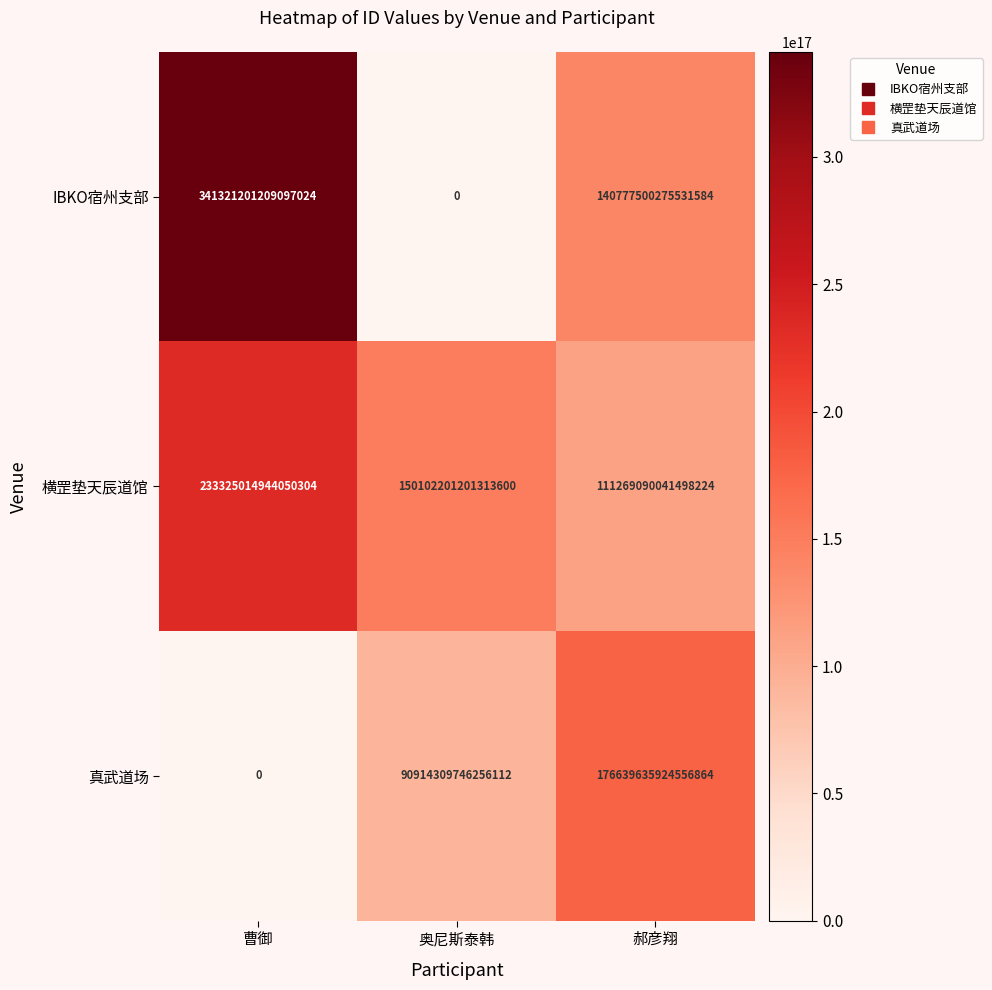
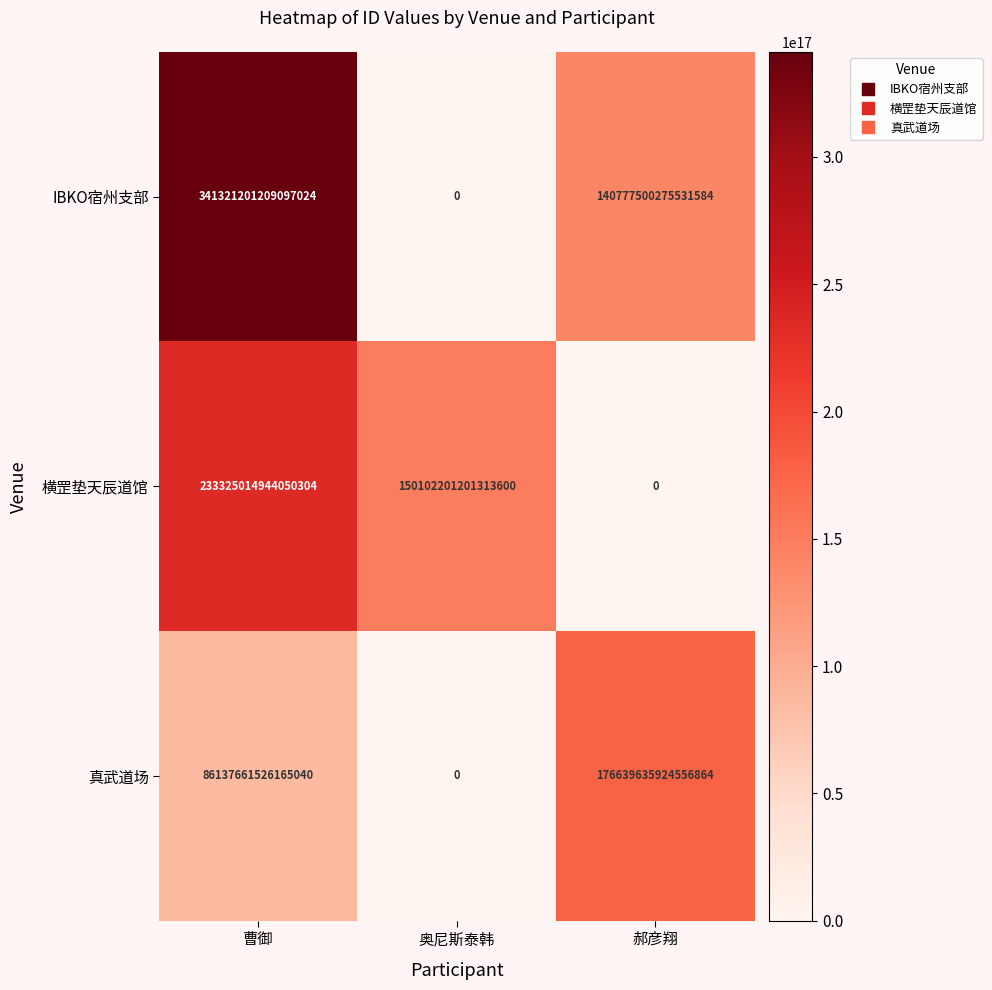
  {
    "IBKO宿州支部": {
      "曹御": 341321201209097024,
      "奥尼斯泰韩": 0,
      "郝彦翔": 140777500275531584
    },
    "横罡垫天辰道馆": {
      "曹御": 233325014944050304,
      "奥尼斯泰韩": 150102201201313600,
-     "郝彦翔": 111269090041498224
+     "郝彦翔": 0
    },
    "真武道场": {
-     "曹御": 0,
-     "奥尼斯泰韩": 90914309746256112,
+     "曹御": 86137661526165040,
+     "奥尼斯泰韩": 0,
      "郝彦翔": 176639635924556864
    }
  }
